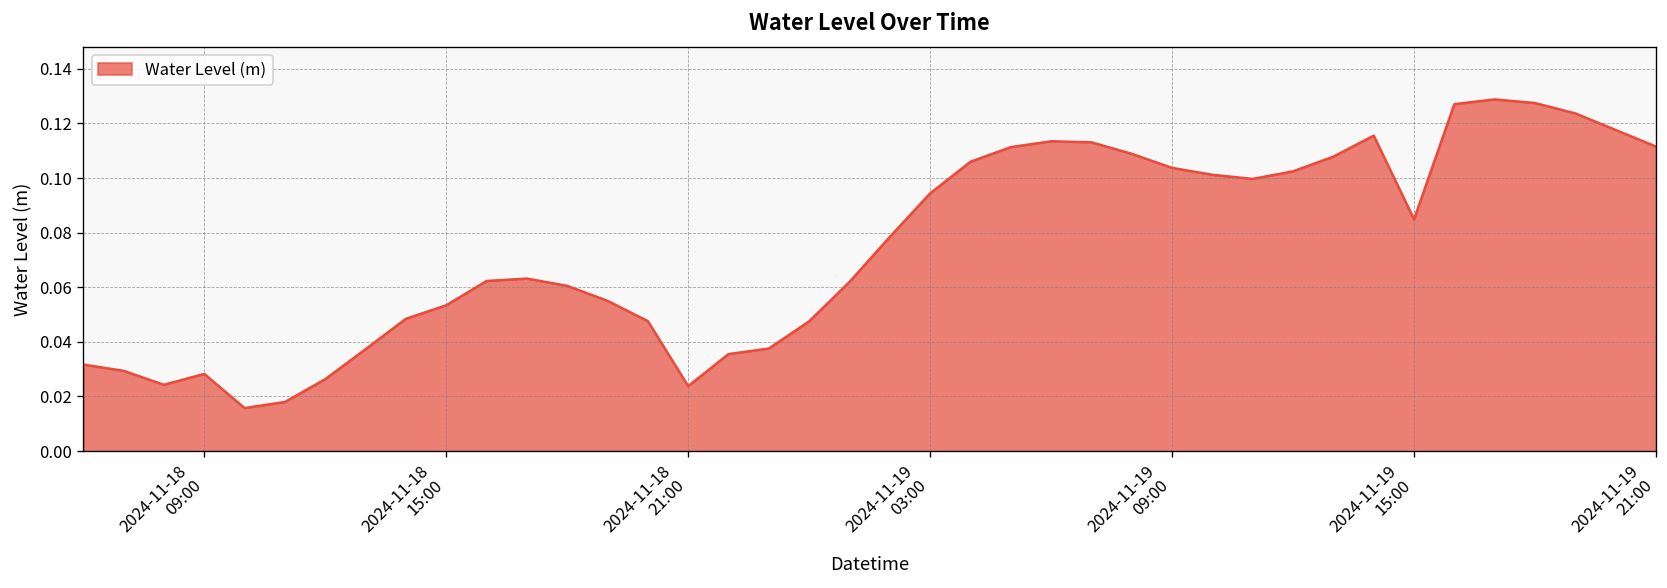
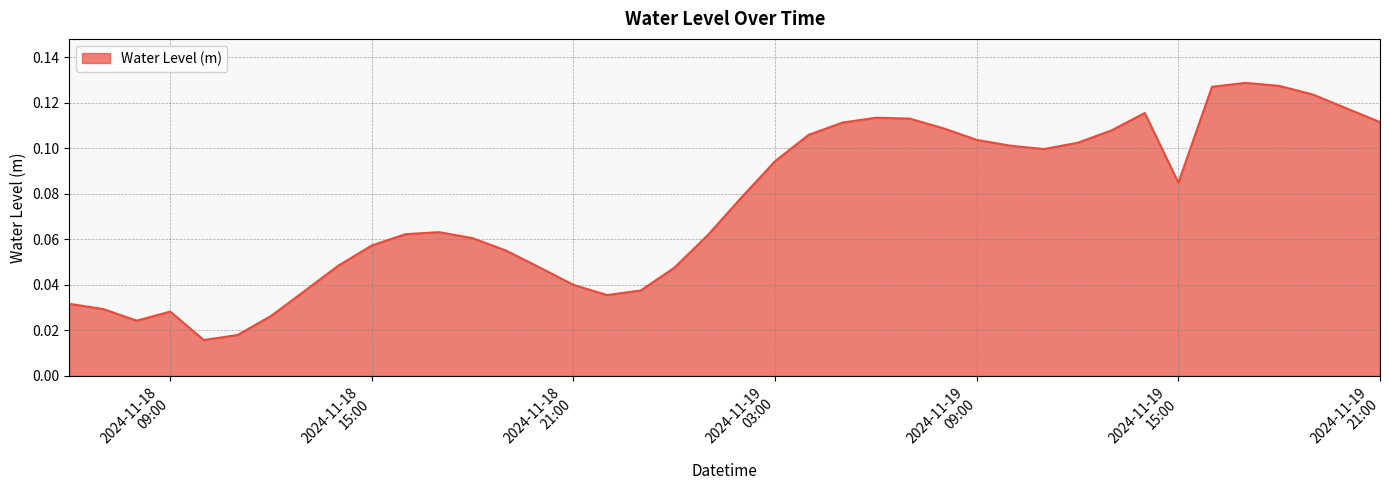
  {
    "2024-11-18 09:00": 0.028,
-   "2024-11-18 15:00": 0.053,
-   "2024-11-18 21:00": 0.024,
+   "2024-11-18 15:00": 0.057,
+   "2024-11-18 21:00": 0.040,
    "2024-11-19 03:00": 0.094,
    "2024-11-19 09:00": 0.104,
    "2024-11-19 15:00": 0.085,
    "2024-11-19 21:00": 0.112
  }
